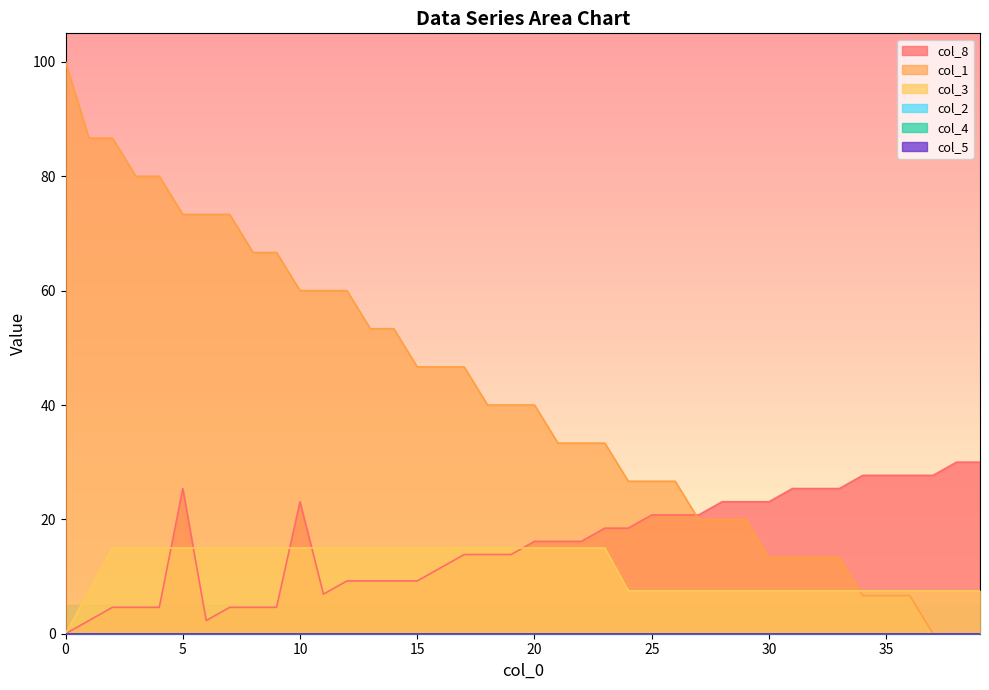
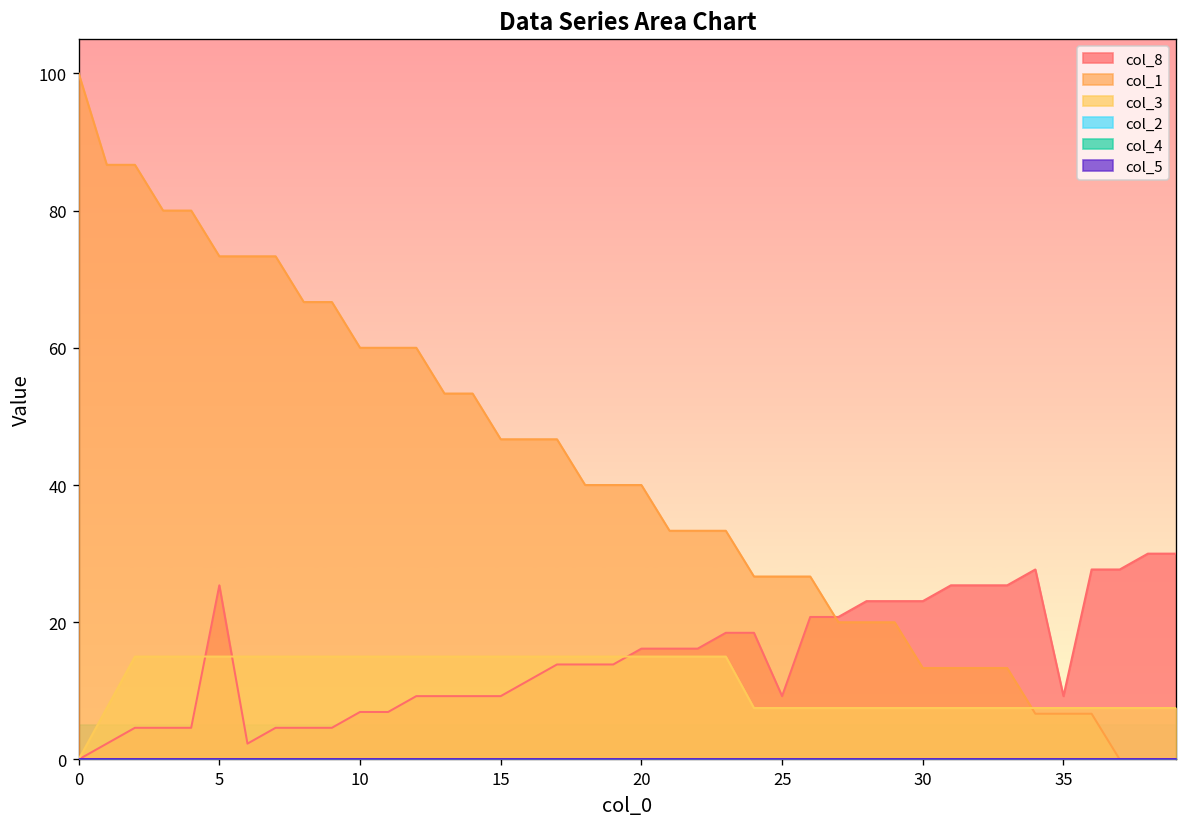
  {
    "col_8": {
      "5": 25,
-     "10": 23,
+     "10": 7,
      "15": 9,
      "20": 16,
-     "25": 21,
+     "25": 9,
      "30": 23,
-     "35": 28
+     "35": 9
    },
    "col_5": {
      "5": 0,
      "10": 0,
      "15": 0,
      "20": 0,
      "25": 0,
      "30": 0,
      "35": 0
    }
  }
